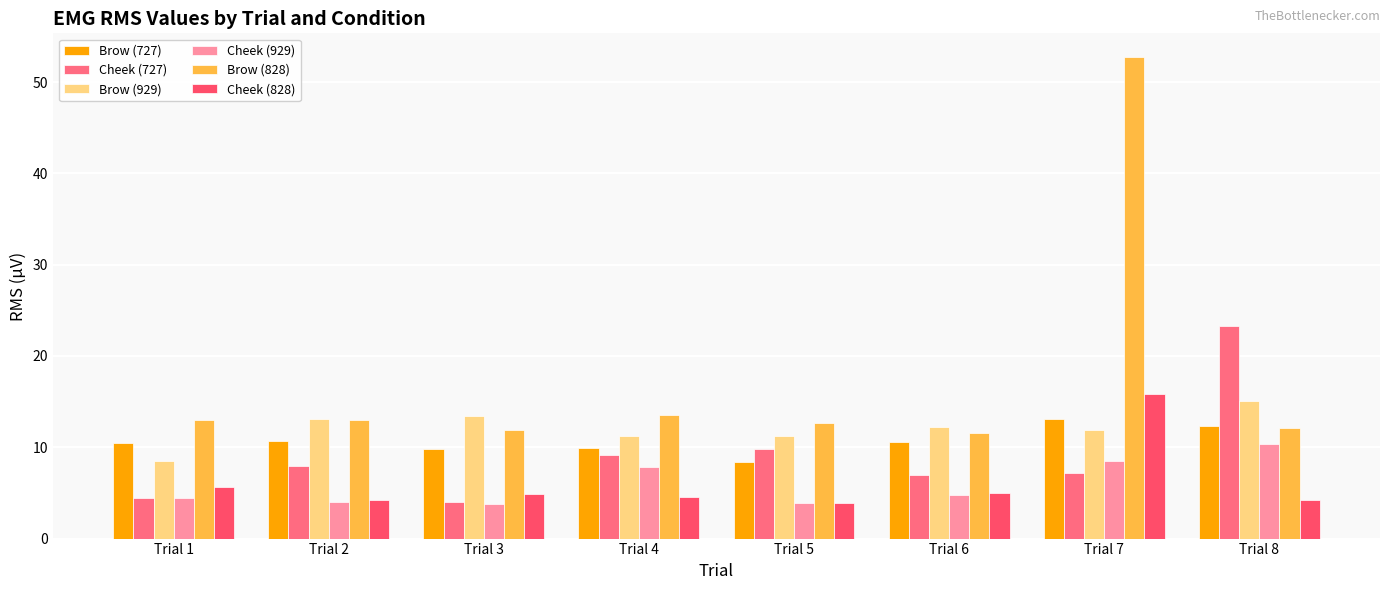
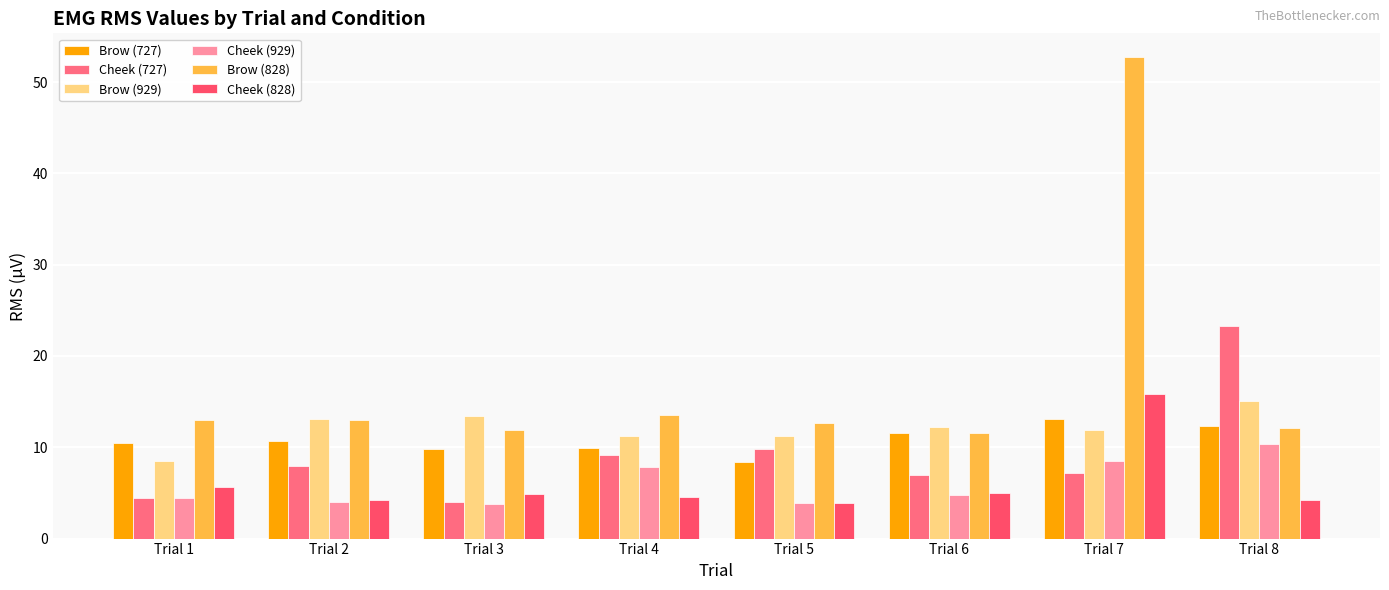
  {
    "Brow (727)": {
      "Trial 1": 11,
      "Trial 2": 11,
      "Trial 3": 10,
      "Trial 4": 10,
      "Trial 5": 8,
-     "Trial 6": 11,
+     "Trial 6": 12,
      "Trial 7": 13,
      "Trial 8": 12
    },
    "Brow (929)": {
      "Trial 1": 8,
      "Trial 2": 13,
      "Trial 3": 13,
      "Trial 4": 11,
      "Trial 5": 11,
      "Trial 6": 12,
      "Trial 7": 12,
      "Trial 8": 15
    },
    "Brow (828)": {
      "Trial 1": 13,
      "Trial 2": 13,
      "Trial 3": 12,
      "Trial 4": 13,
      "Trial 5": 13,
      "Trial 6": 12,
      "Trial 7": 53,
      "Trial 8": 12
    }
  }
